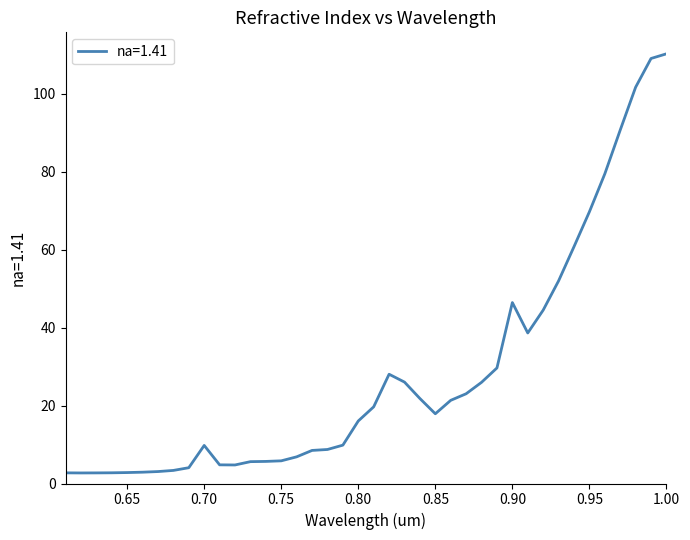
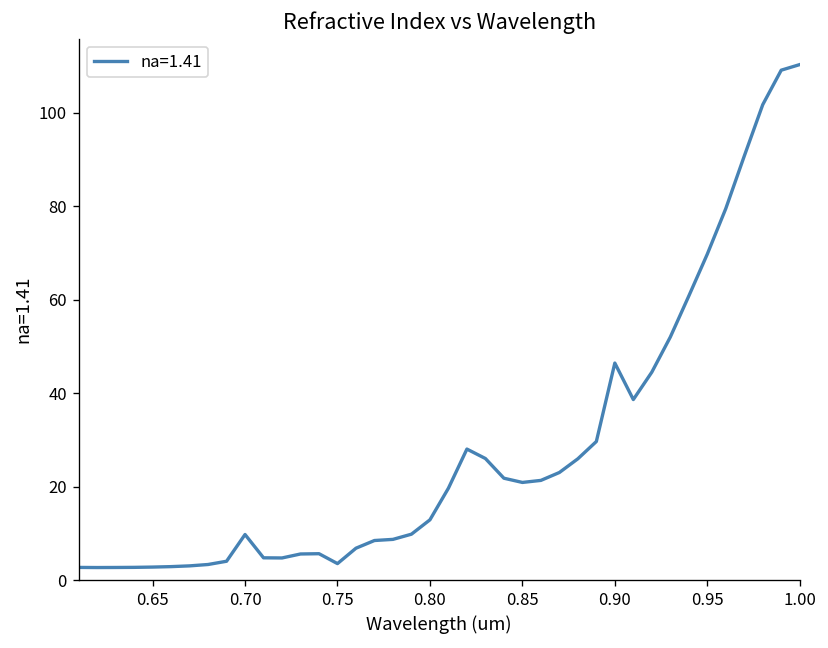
  {
    "0.65": 3,
    "0.70": 10,
-   "0.75": 6,
-   "0.80": 16,
-   "0.85": 18,
+   "0.75": 4,
+   "0.80": 13,
+   "0.85": 21,
    "0.90": 46,
    "0.95": 70,
    "1.00": 110
  }
